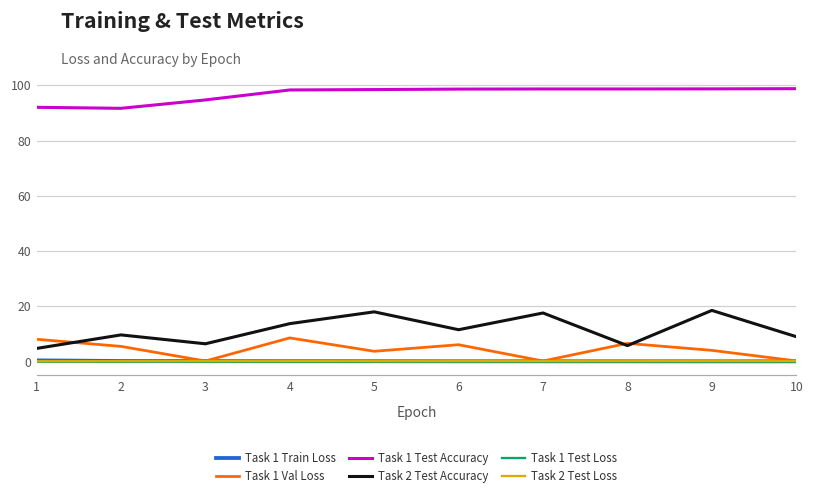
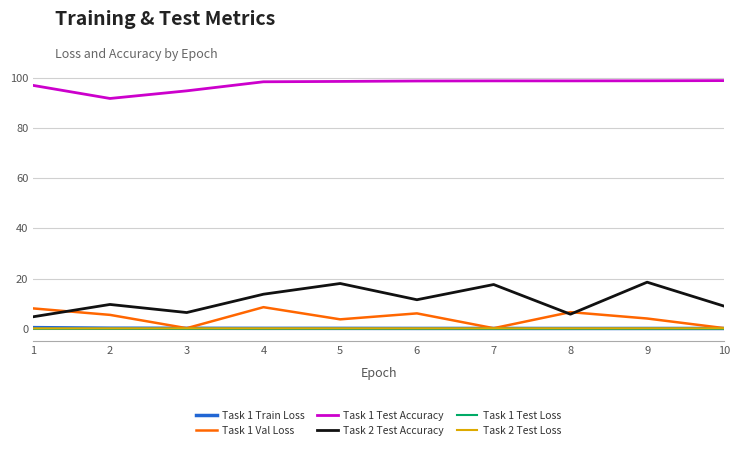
  {
    "Task 1 Val Loss": {
      "1": 8,
      "2": 6,
      "4": 9,
      "5": 4,
      "6": 6,
      "9": 4
    },
    "Task 1 Test Accuracy": {
-     "1": 92,
+     "1": 97,
      "2": 92,
      "3": 95,
      "4": 98,
      "5": 99,
      "6": 99,
      "7": 99,
      "8": 99,
      "9": 99,
      "10": 99
    },
    "Task 2 Test Accuracy": {
      "1": 5,
      "2": 10,
      "3": 6,
      "4": 14,
      "5": 18,
      "6": 12,
      "7": 18,
      "9": 19,
      "10": 9
    }
  }
